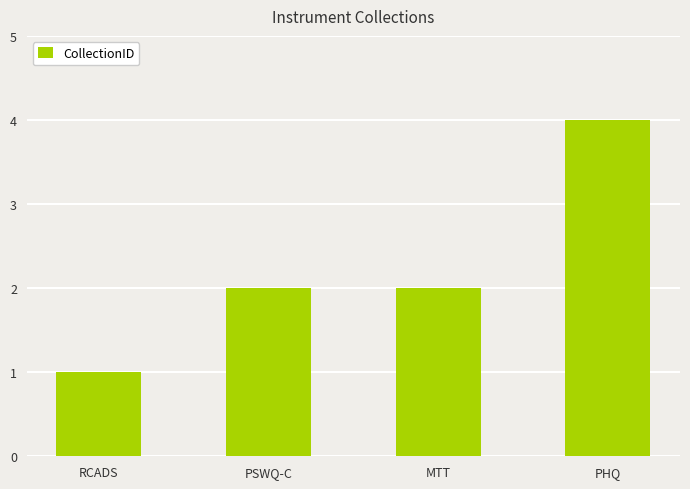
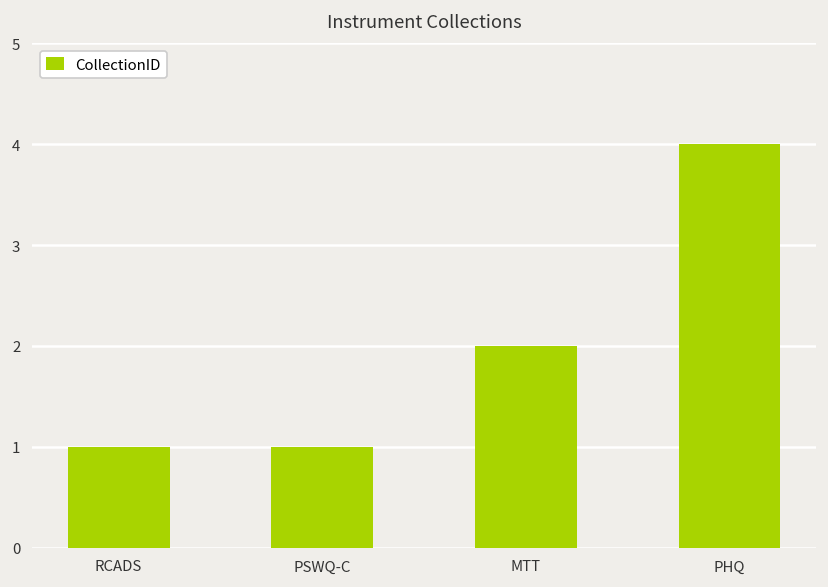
  {
    "RCADS": 1,
-   "PSWQ-C": 2,
+   "PSWQ-C": 1,
    "MTT": 2,
    "PHQ": 4
  }
